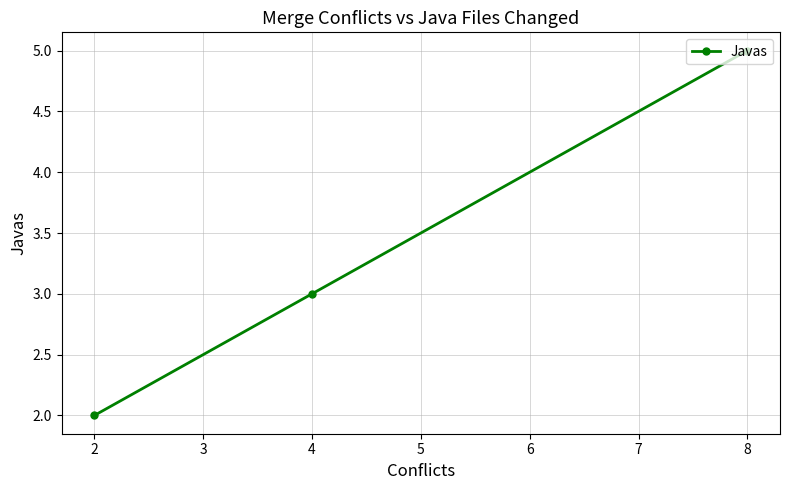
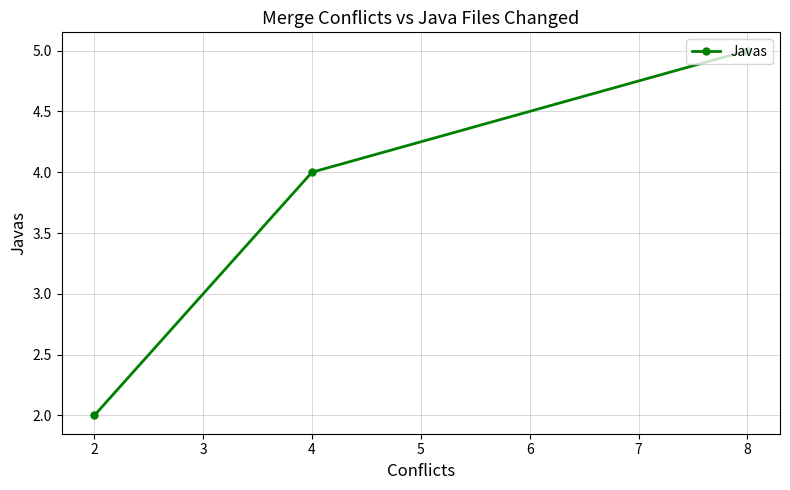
  {
    "2": 2,
-   "4": 3
+   "4": 4
  }
